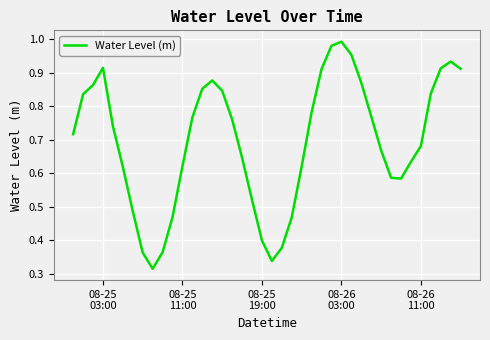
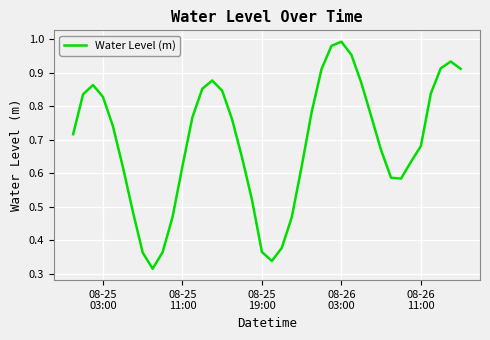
  {
-   "08-25 03:00": 0.91,
+   "08-25 03:00": 0.83,
    "08-25 11:00": 0.62,
-   "08-25 19:00": 0.40,
+   "08-25 19:00": 0.37,
    "08-26 03:00": 0.99,
    "08-26 11:00": 0.68
  }
